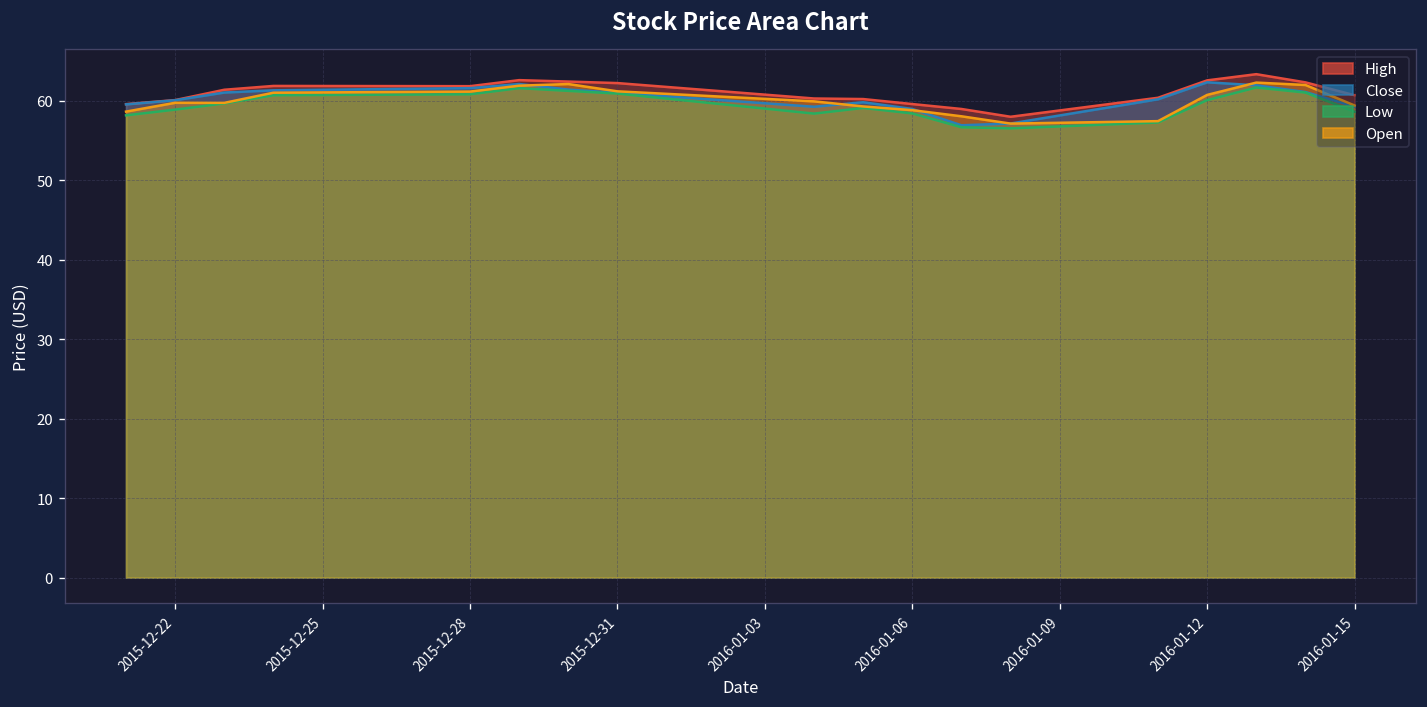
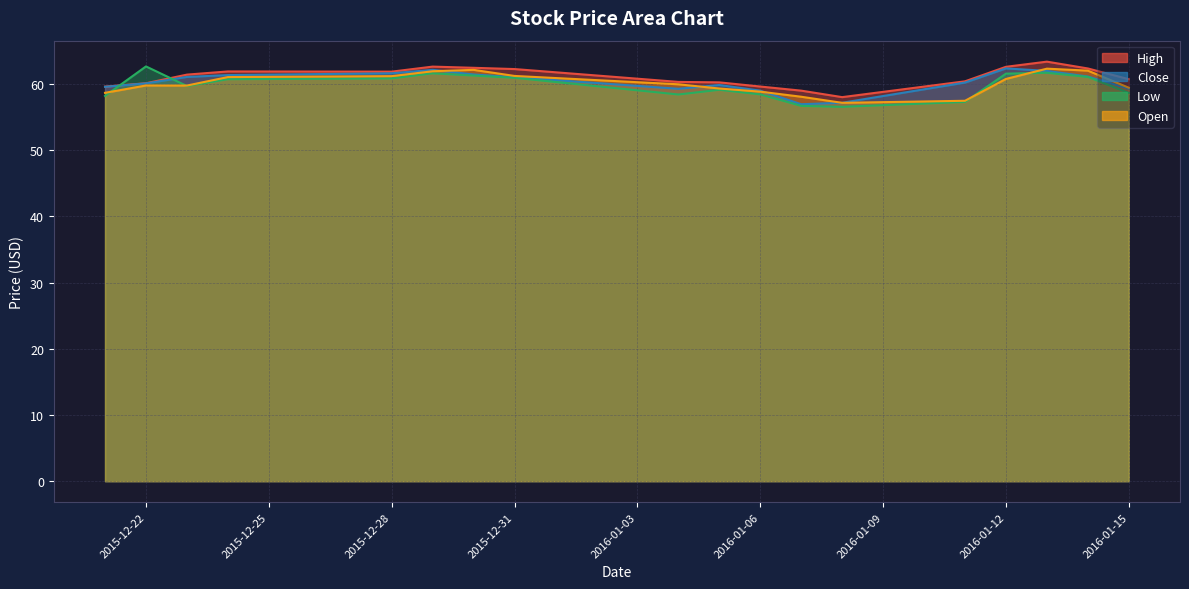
  {
    "Low": {
-     "2015-12-22": 59,
+     "2015-12-22": 63,
      "2016-01-06": 58,
-     "2016-01-12": 60
+     "2016-01-12": 62
    }
  }
